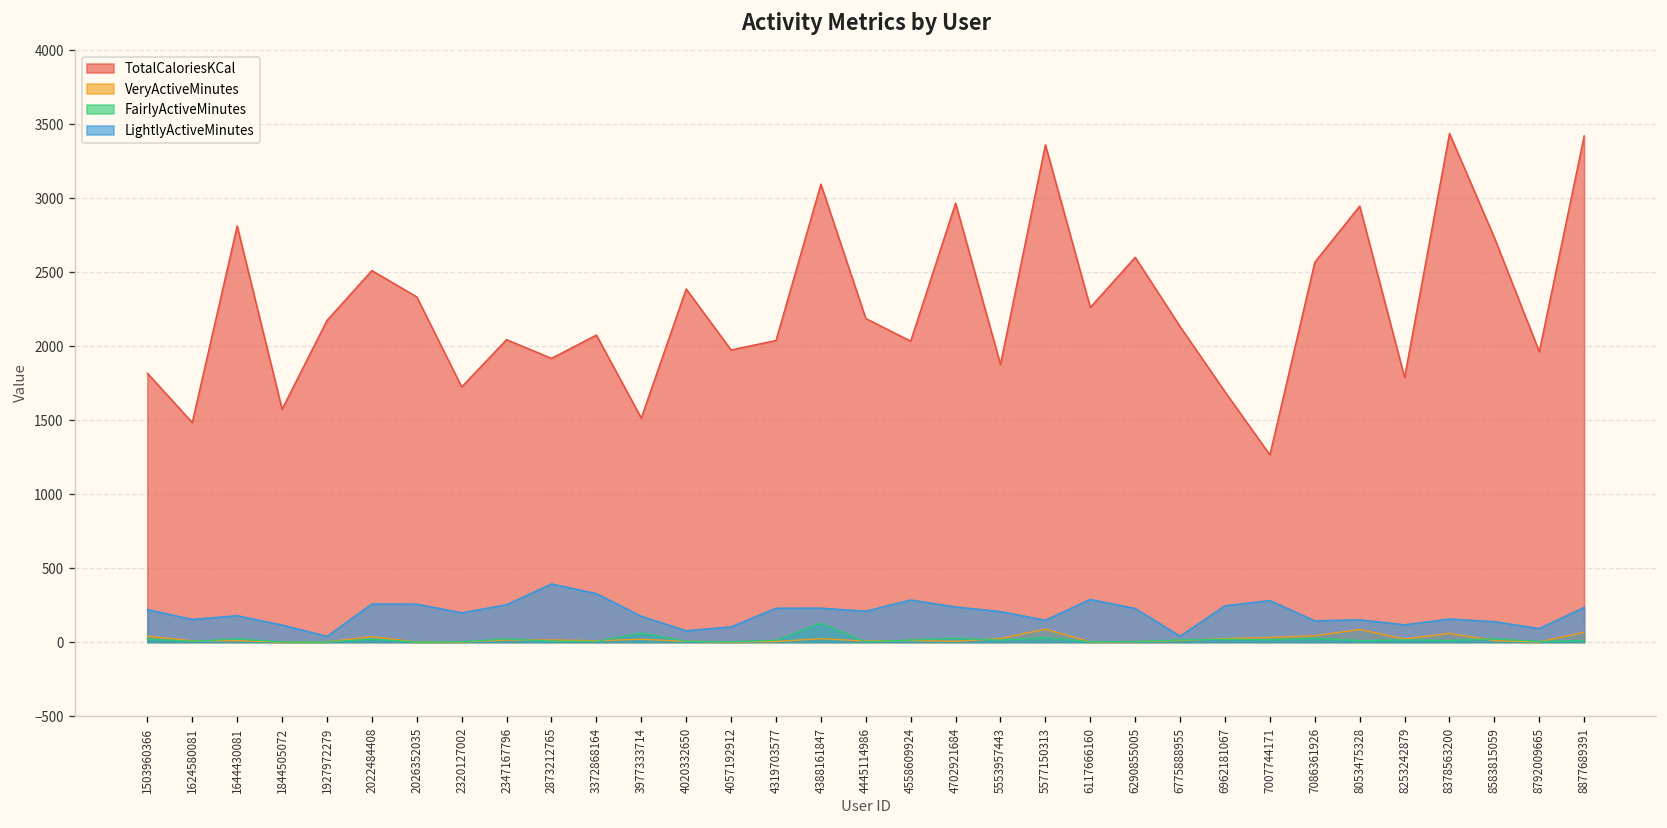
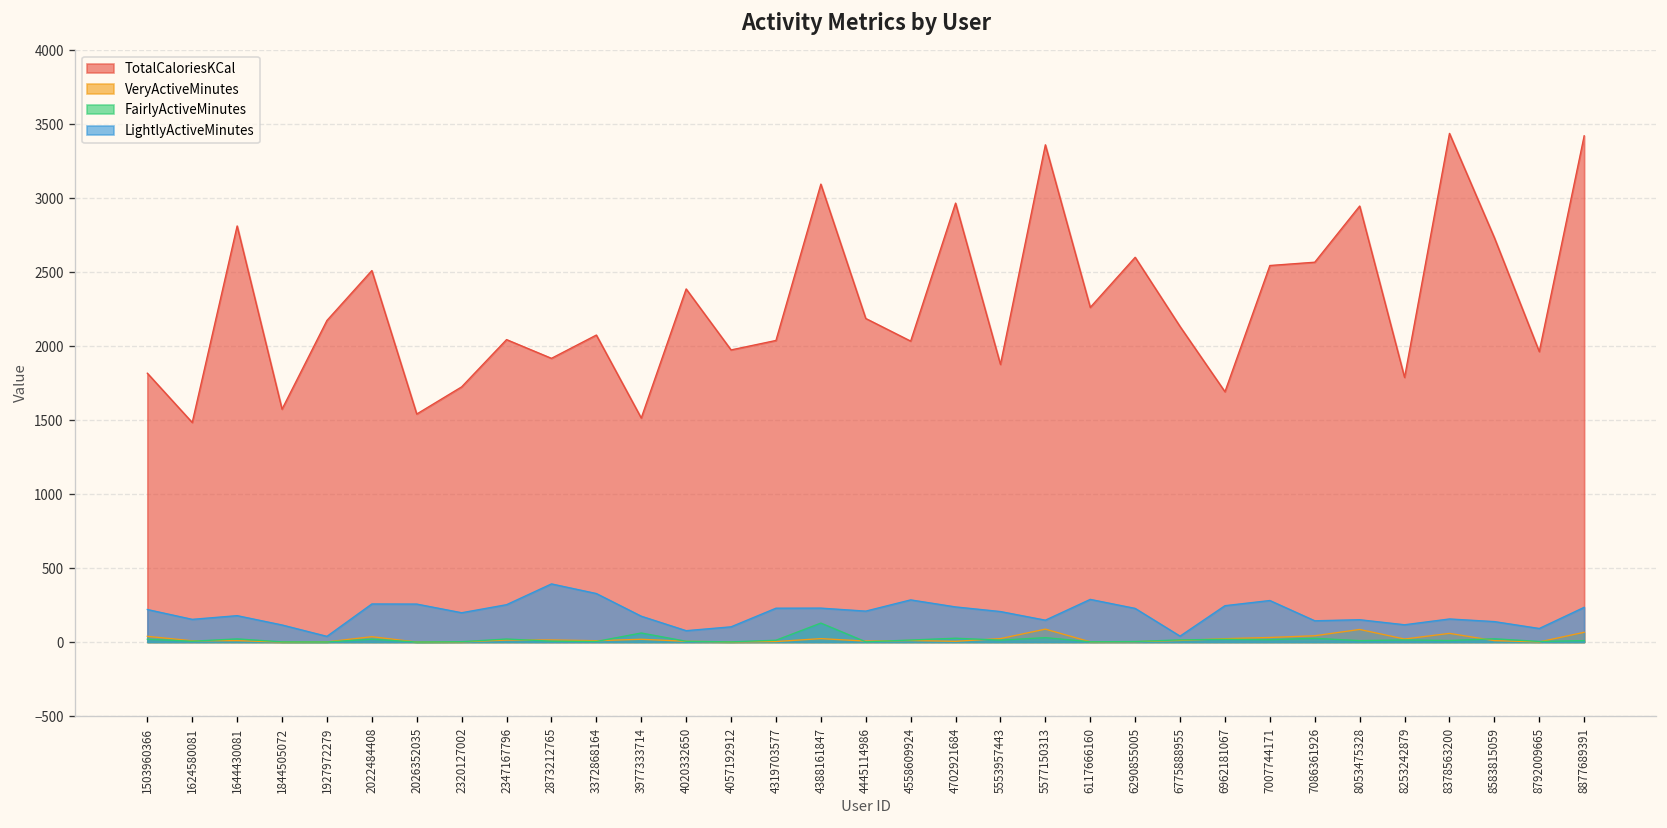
  {
    "TotalCaloriesKCal": {
      "1503960366": 1820,
      "1624580081": 1480,
      "1644430081": 2810,
      "1844505072": 1570,
      "1927972279": 2170,
      "2022484408": 2510,
-     "2026352035": 2330,
+     "2026352035": 1540,
      "2320127002": 1720,
      "2347167796": 2040,
      "2873212765": 1920,
      "3372868164": 2070,
      "3977333714": 1510,
      "4020332650": 2390,
      "4057192912": 1970,
      "4319703577": 2040,
      "4388161847": 3090,
      "4445114986": 2190,
      "4558609924": 2030,
      "4702921684": 2970,
      "5553957443": 1880,
      "5577150313": 3360,
      "6117666160": 2260,
      "6290855005": 2600,
      "6775888955": 2130,
      "6962181067": 1690,
-     "7007744171": 1260,
+     "7007744171": 2540,
      "7086361926": 2570,
      "8053475328": 2950,
      "8253242879": 1790,
      "8378563200": 3440,
      "8583815059": 2730,
      "8792009665": 1960,
      "8877689391": 3420
    },
    "VeryActiveMinutes": {
      "3977333714": 20,
      "4388161847": 20,
      "4702921684": 10,
      "5577150313": 90,
      "8053475328": 90,
      "8378563200": 60,
      "8877689391": 70
    },
    "FairlyActiveMinutes": {
      "3977333714": 60,
      "4388161847": 130,
      "4702921684": 30,
      "5577150313": 30,
      "8053475328": 10,
      "8378563200": 10,
      "8877689391": 10
    },
    "LightlyActiveMinutes": {
      "1503960366": 220,
      "1624580081": 150,
      "1644430081": 180,
      "1844505072": 120,
      "1927972279": 40,
      "2022484408": 260,
      "2026352035": 260,
      "2320127002": 200,
      "2347167796": 250,
      "2873212765": 390,
      "3372868164": 330,
      "3977333714": 170,
      "4020332650": 80,
      "4057192912": 100,
      "4319703577": 230,
      "4388161847": 230,
      "4445114986": 210,
      "4558609924": 280,
      "4702921684": 240,
      "5553957443": 210,
      "5577150313": 150,
      "6117666160": 290,
      "6290855005": 230,
      "6775888955": 40,
      "6962181067": 250,
      "7007744171": 280,
      "7086361926": 140,
      "8053475328": 150,
      "8253242879": 120,
      "8378563200": 160,
      "8583815059": 140,
      "8792009665": 90,
      "8877689391": 230
    }
  }
